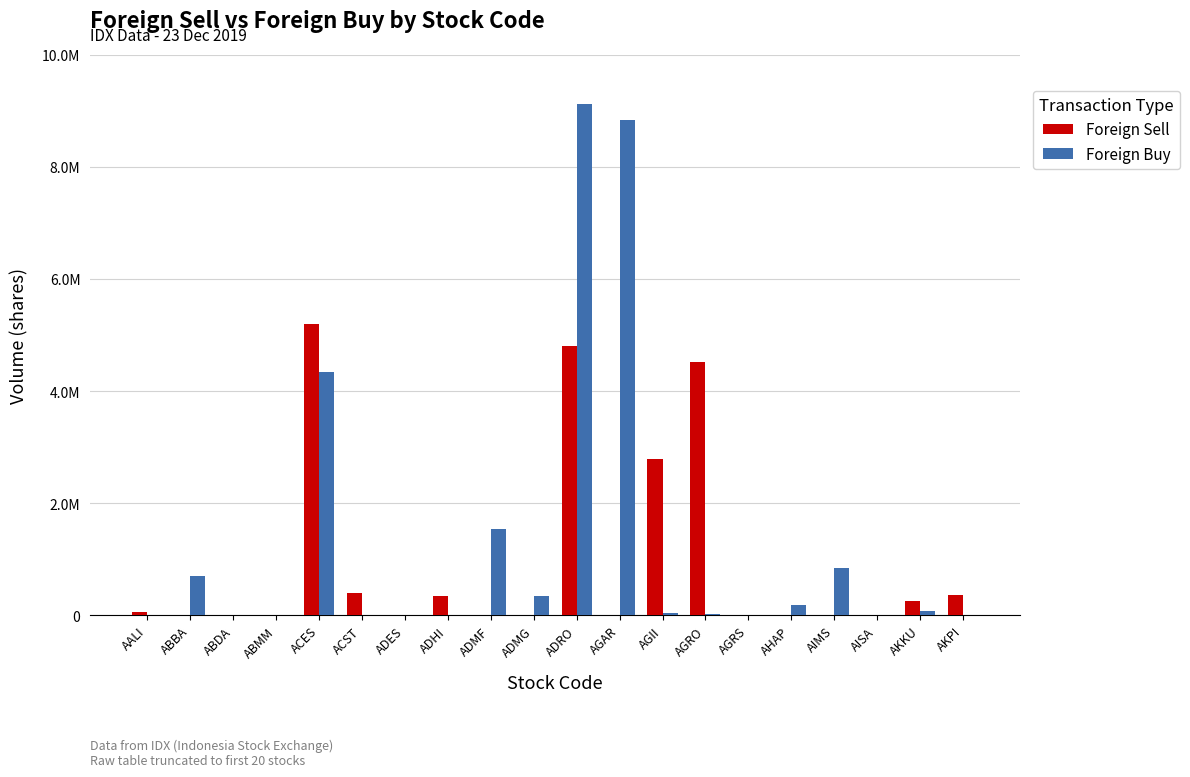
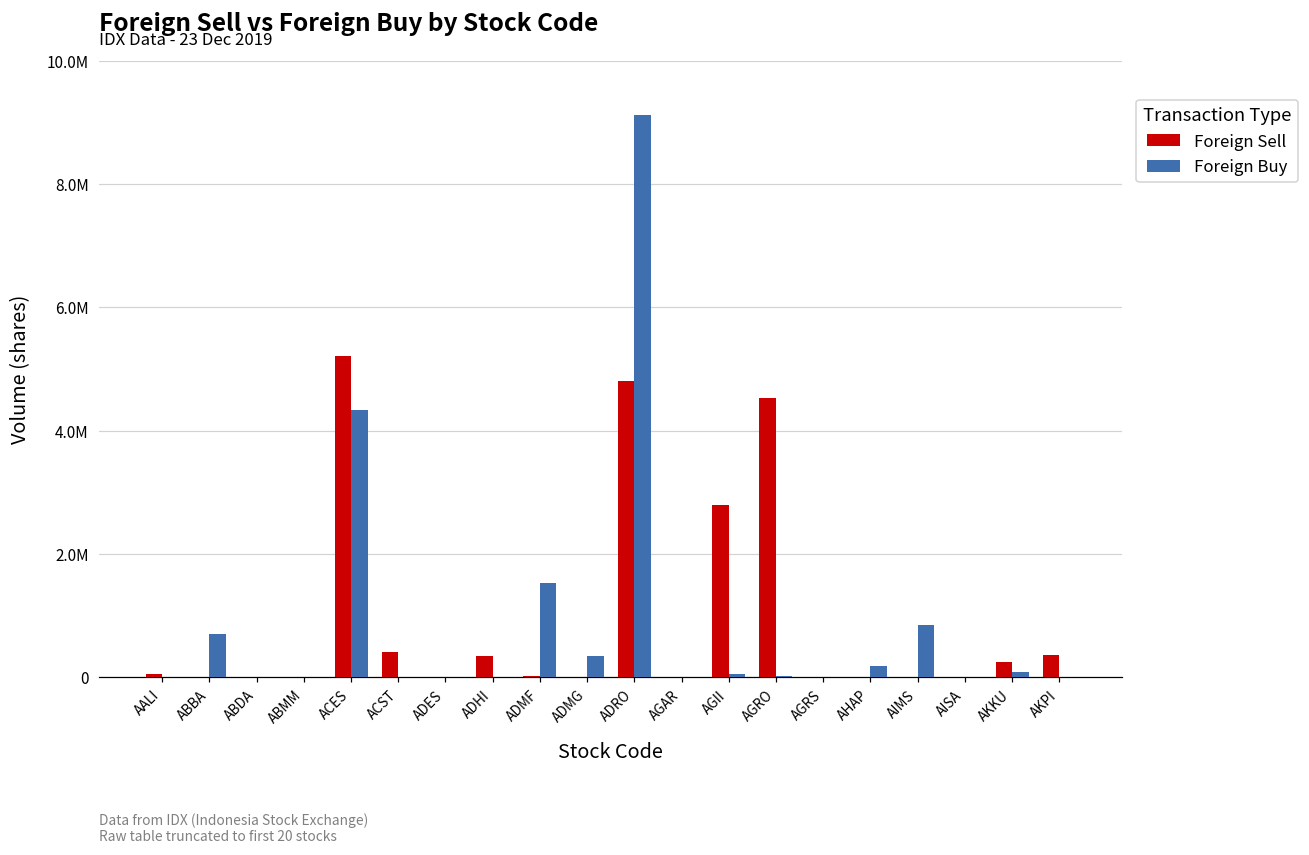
  {
    "Foreign Sell": {
      "AALI": 100000,
      "ABBA": 0,
      "ABDA": 0,
      "ABMM": 0,
      "ACES": 5200000,
      "ACST": 400000,
      "ADES": 0,
      "ADHI": 400000,
      "ADMG": 0,
      "ADRO": 4800000,
      "AGAR": 0,
      "AGII": 2800000,
      "AGRO": 4500000,
      "AGRS": 0,
      "AHAP": 0,
      "AIMS": 0,
      "AISA": 0,
      "AKKU": 300000,
      "AKPI": 400000
    },
    "Foreign Buy": {
      "ABBA": 700000,
      "ABDA": 0,
      "ABMM": 0,
      "ACES": 4300000,
      "ACST": 0,
      "ADES": 0,
      "ADMF": 1500000,
      "ADMG": 400000,
      "ADRO": 9100000,
-     "AGAR": 8800000,
+     "AGAR": 0,
      "AGII": 100000,
      "AGRS": 0,
      "AHAP": 200000,
      "AIMS": 800000,
      "AISA": 0,
      "AKKU": 100000,
      "AKPI": 0
    }
  }
